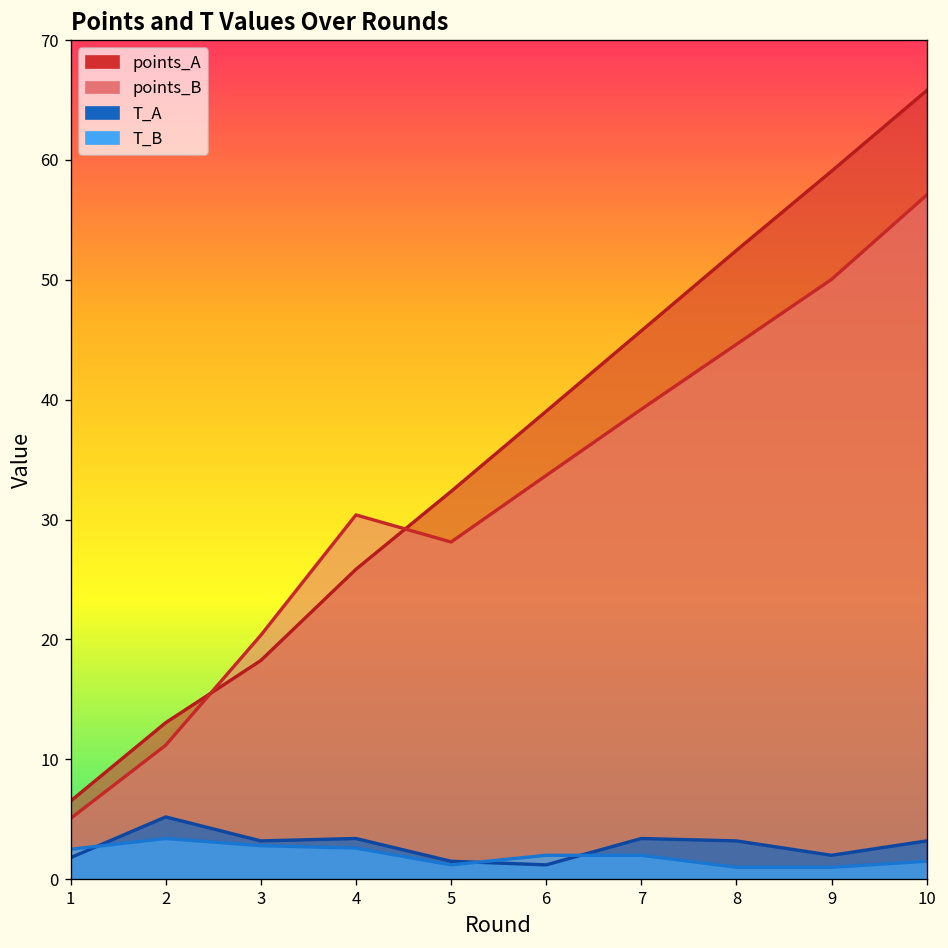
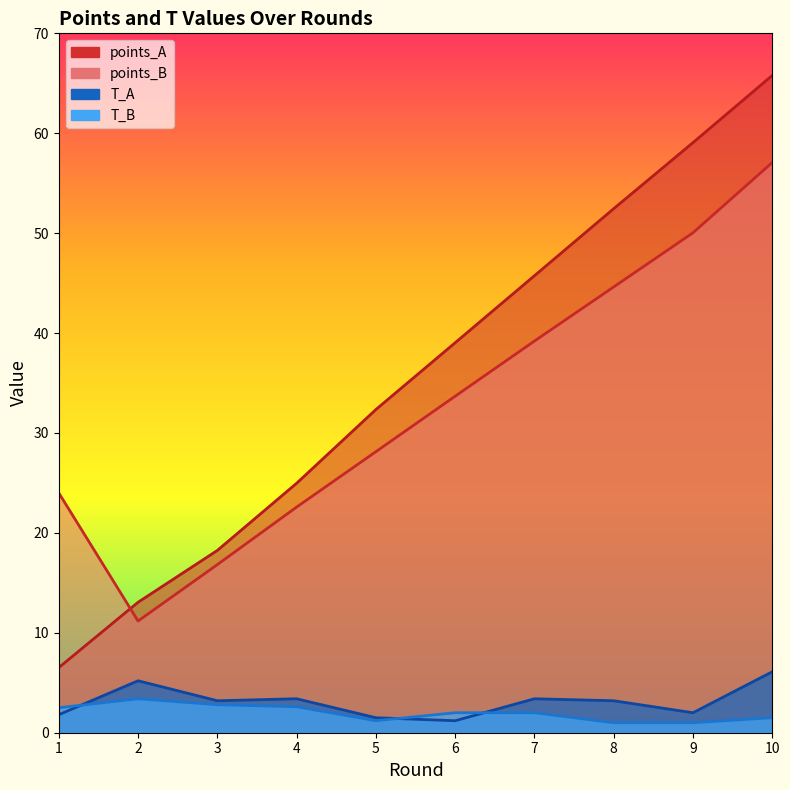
  {
    "points_A": {
      "1": 7,
      "2": 13,
      "3": 18,
-     "4": 26,
+     "4": 25,
      "5": 32,
      "6": 39,
      "7": 46,
      "8": 52,
      "9": 59,
      "10": 66
    },
    "points_B": {
-     "1": 5,
+     "1": 24,
      "2": 11,
-     "3": 20,
-     "4": 30,
+     "3": 17,
+     "4": 23,
      "5": 28,
      "6": 34,
      "7": 39,
      "8": 45,
      "9": 50,
      "10": 57
    },
    "T_A": {
      "1": 2,
      "2": 5,
      "3": 3,
      "4": 3,
      "5": 2,
      "6": 1,
      "7": 3,
      "8": 3,
      "9": 2,
-     "10": 3
+     "10": 6
    },
    "T_B": {
      "1": 3,
      "2": 3,
      "3": 3,
      "4": 3,
      "5": 1,
      "6": 2,
      "7": 2,
      "8": 1,
      "9": 1,
      "10": 2
    }
  }
